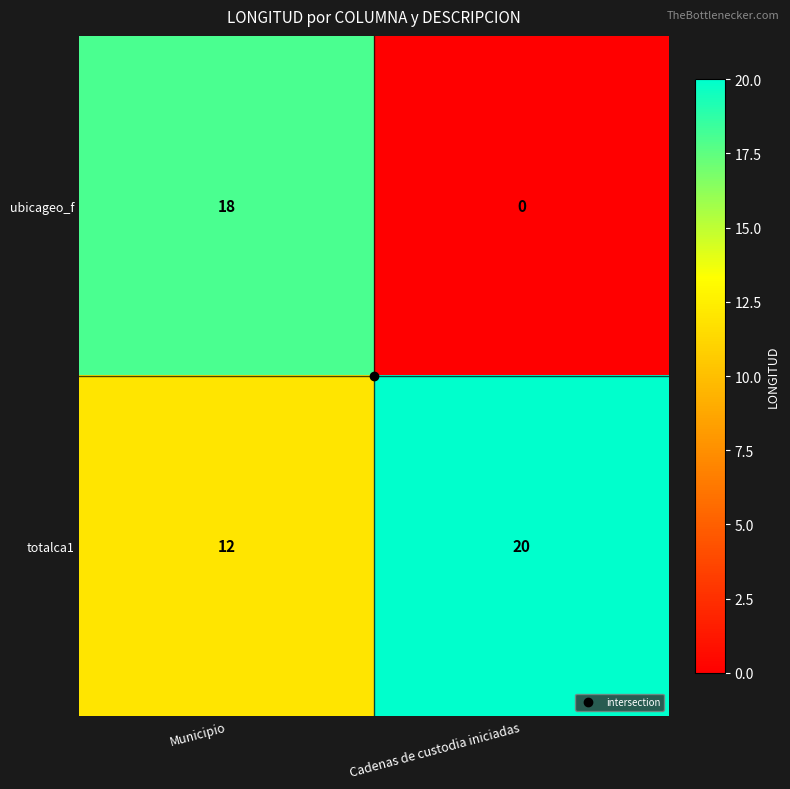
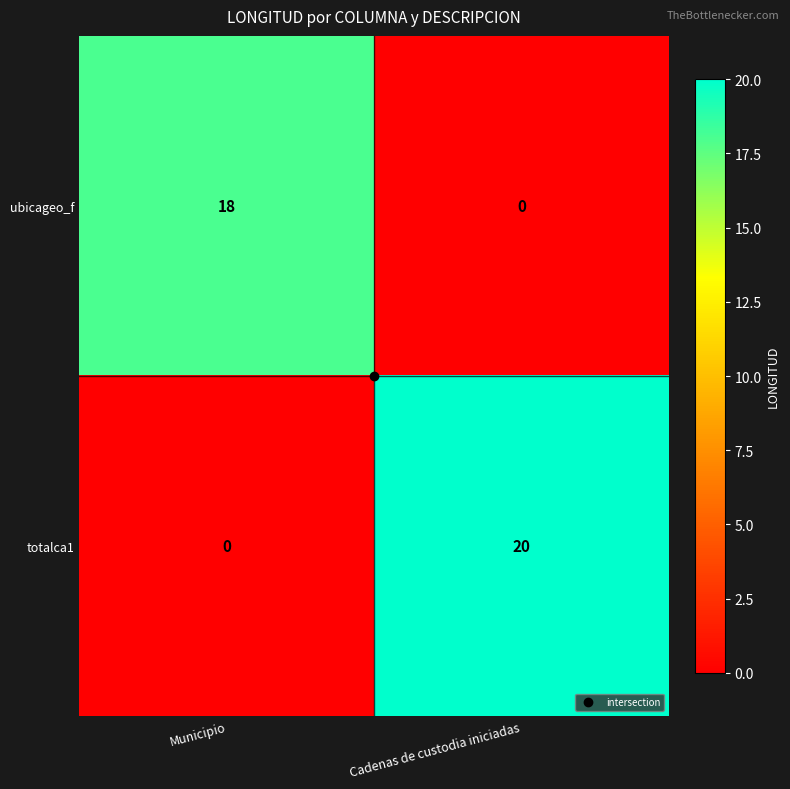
  {
    "ubicageo_f": {
      "Municipio": 18,
      "Cadenas de custodia iniciadas": 0
    },
    "totalca1": {
-     "Municipio": 12,
+     "Municipio": 0,
      "Cadenas de custodia iniciadas": 20
    }
  }
